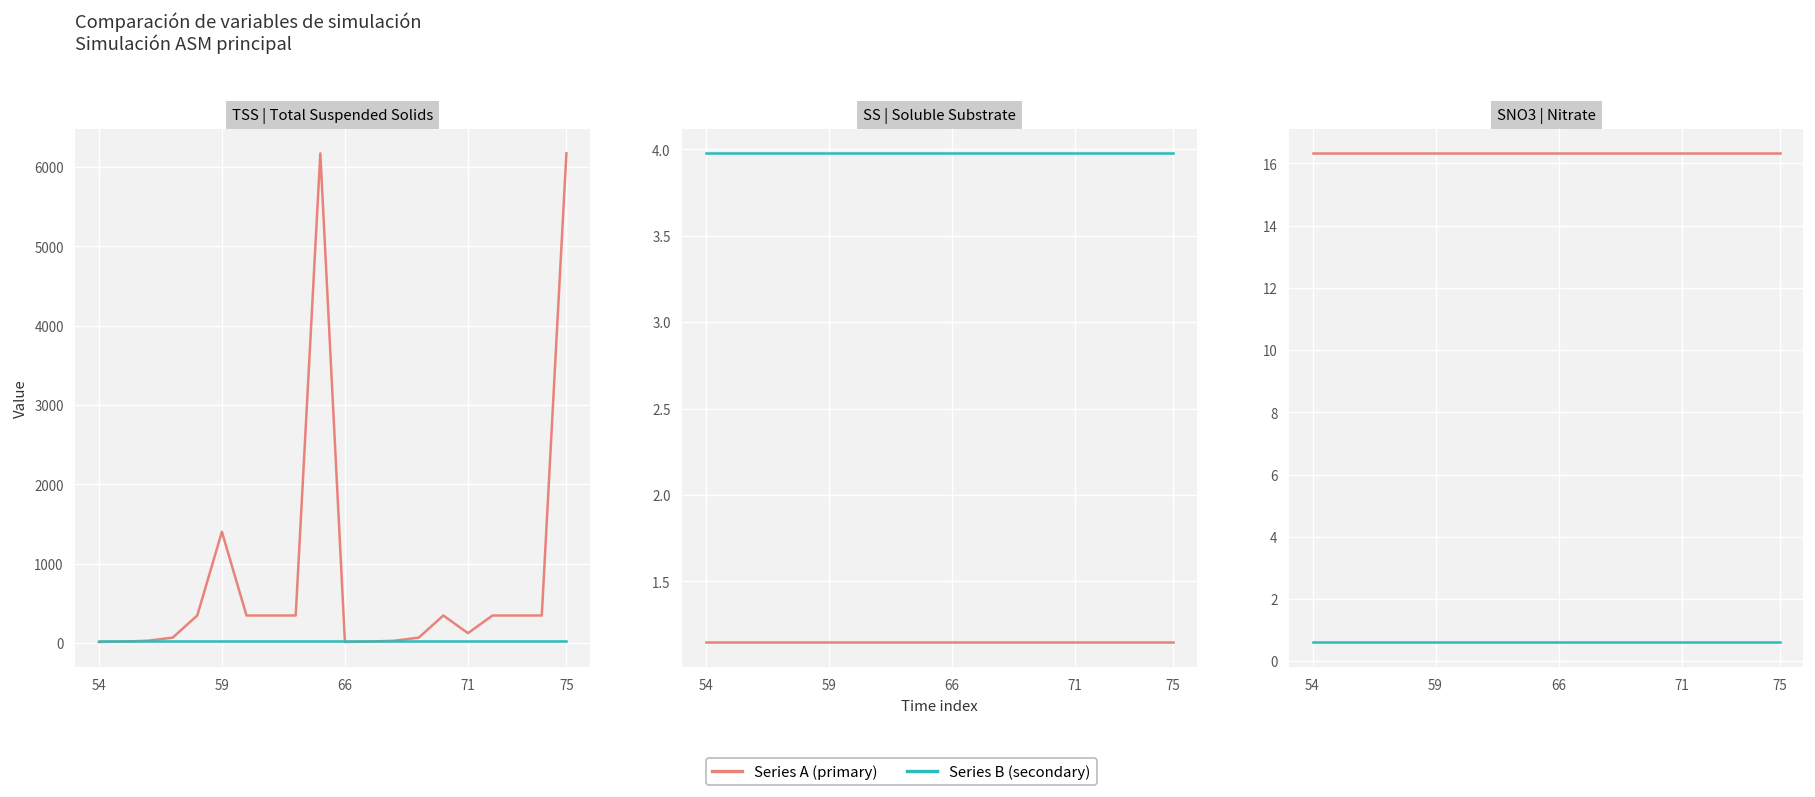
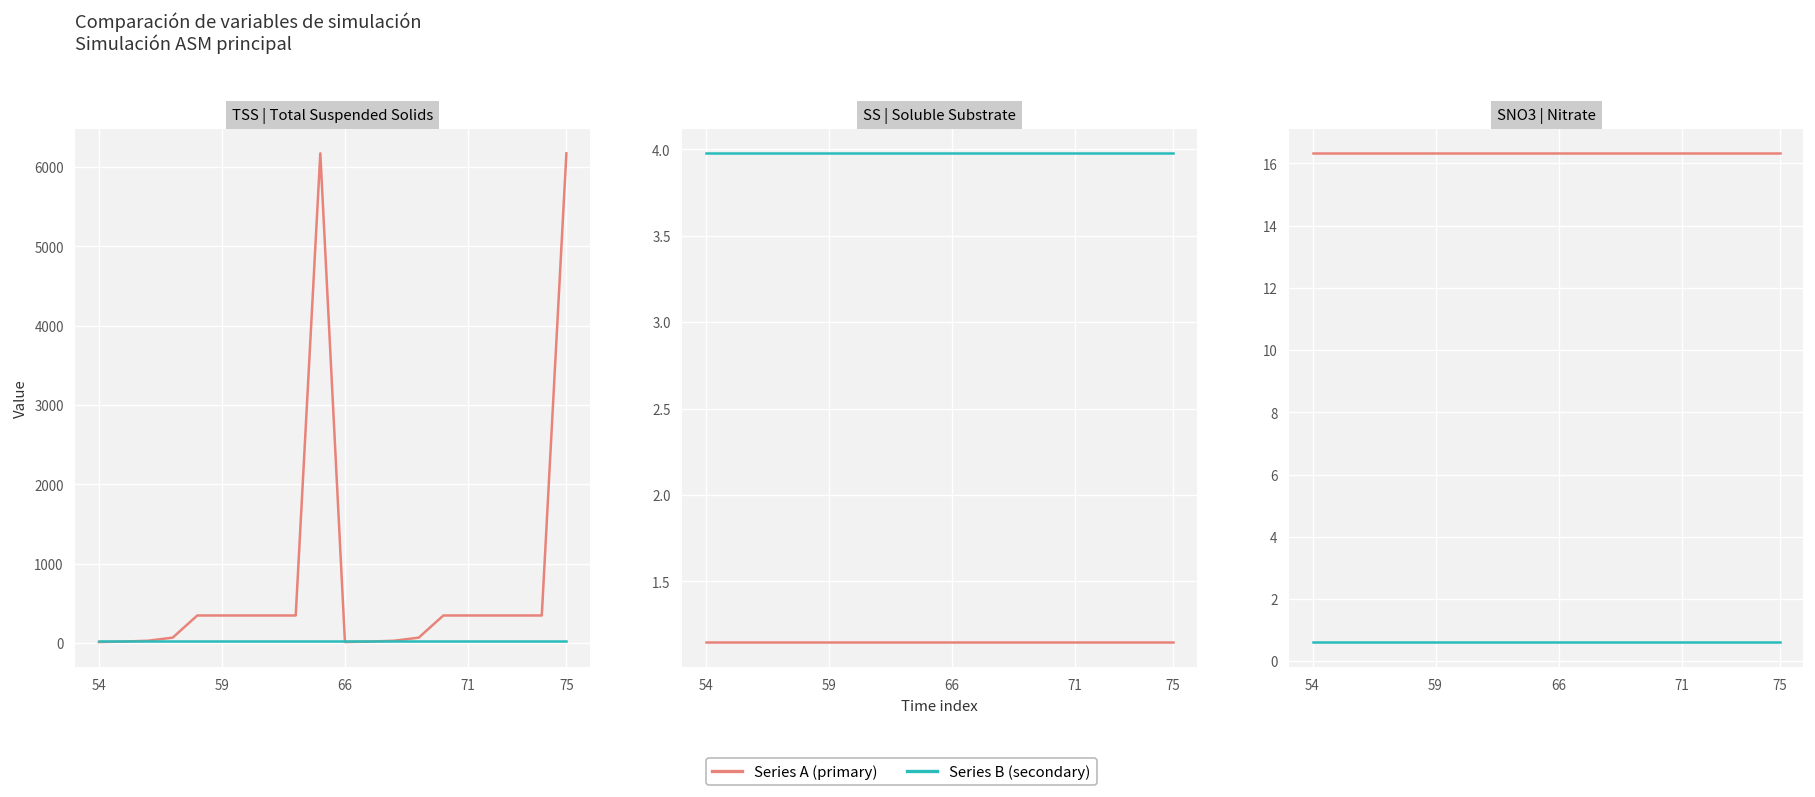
  {
    "TSS | Total Suspended Solids": {
      "Series A (primary)": {
-       "59": 1400,
-       "71": 100,
+       "59": 300,
+       "71": 300,
        "75": 6200
      },
      "Series B (secondary)": {
        "59": 0,
        "71": 0,
        "75": 0
      }
    },
    "SS | Soluble Substrate": {
      "Series A (primary)": {
        "54": 1.15,
        "59": 1.15,
        "66": 1.15,
        "71": 1.15,
        "75": 1.15
      },
      "Series B (secondary)": {
        "54": 3.98,
        "59": 3.98,
        "66": 3.98,
        "71": 3.98,
        "75": 3.98
      }
    },
    "SNO3 | Nitrate": {
      "Series A (primary)": {
        "54": 16.3,
        "59": 16.3,
        "66": 16.3,
        "71": 16.3,
        "75": 16.3
      },
      "Series B (secondary)": {
        "54": 0.6,
        "59": 0.6,
        "66": 0.6,
        "71": 0.6,
        "75": 0.6
      }
    }
  }
